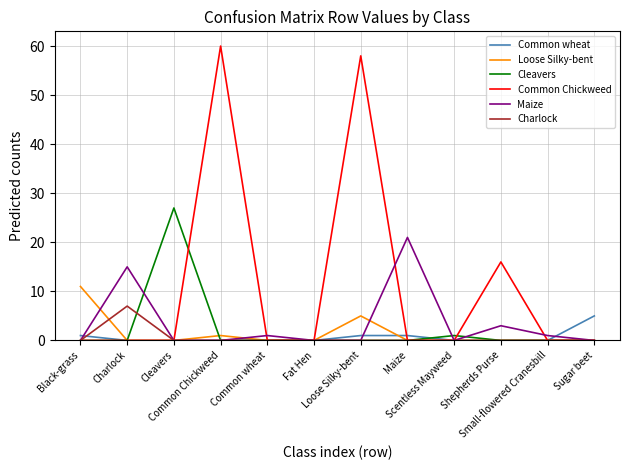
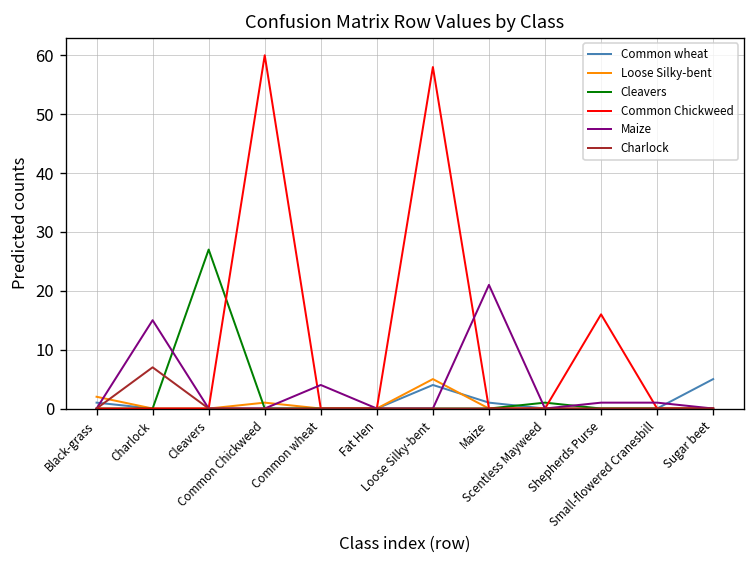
  {
    "Common wheat": {
      "Black-grass": 1,
-     "Loose Silky-bent": 1,
+     "Loose Silky-bent": 4,
      "Maize": 1,
      "Sugar beet": 5
    },
    "Loose Silky-bent": {
-     "Black-grass": 11,
+     "Black-grass": 2,
      "Common Chickweed": 1,
      "Loose Silky-bent": 5
    },
    "Cleavers": {
      "Cleavers": 27,
      "Scentless Mayweed": 1
    },
    "Common Chickweed": {
      "Common Chickweed": 60,
      "Loose Silky-bent": 58,
      "Shepherds Purse": 16
    },
    "Maize": {
      "Charlock": 15,
-     "Common wheat": 1,
+     "Common wheat": 4,
      "Maize": 21,
-     "Shepherds Purse": 3,
+     "Shepherds Purse": 1,
      "Small-flowered Cranesbill": 1
    },
    "Charlock": {
      "Charlock": 7
    }
  }
